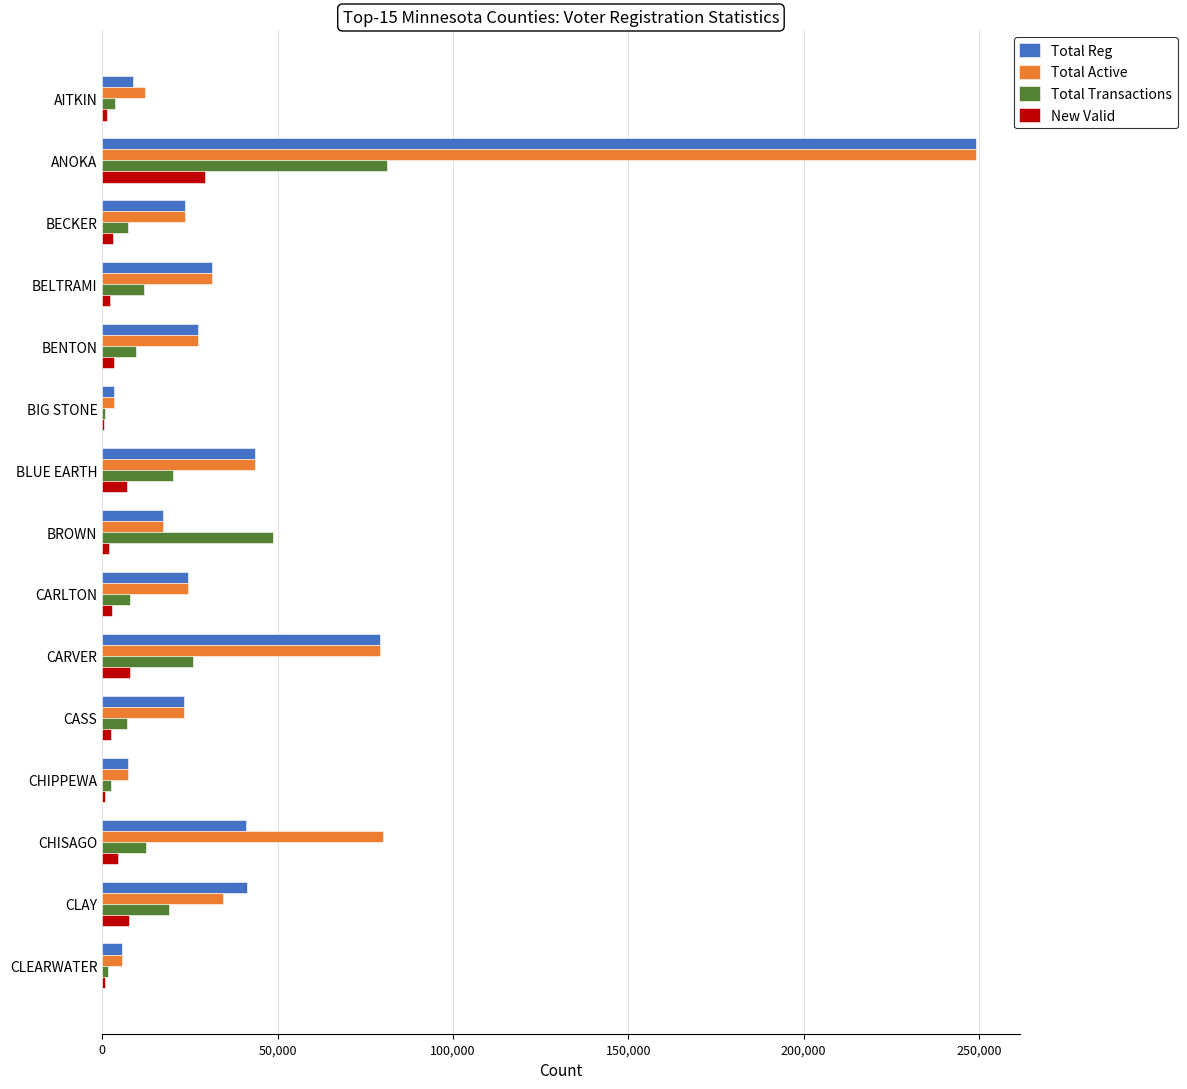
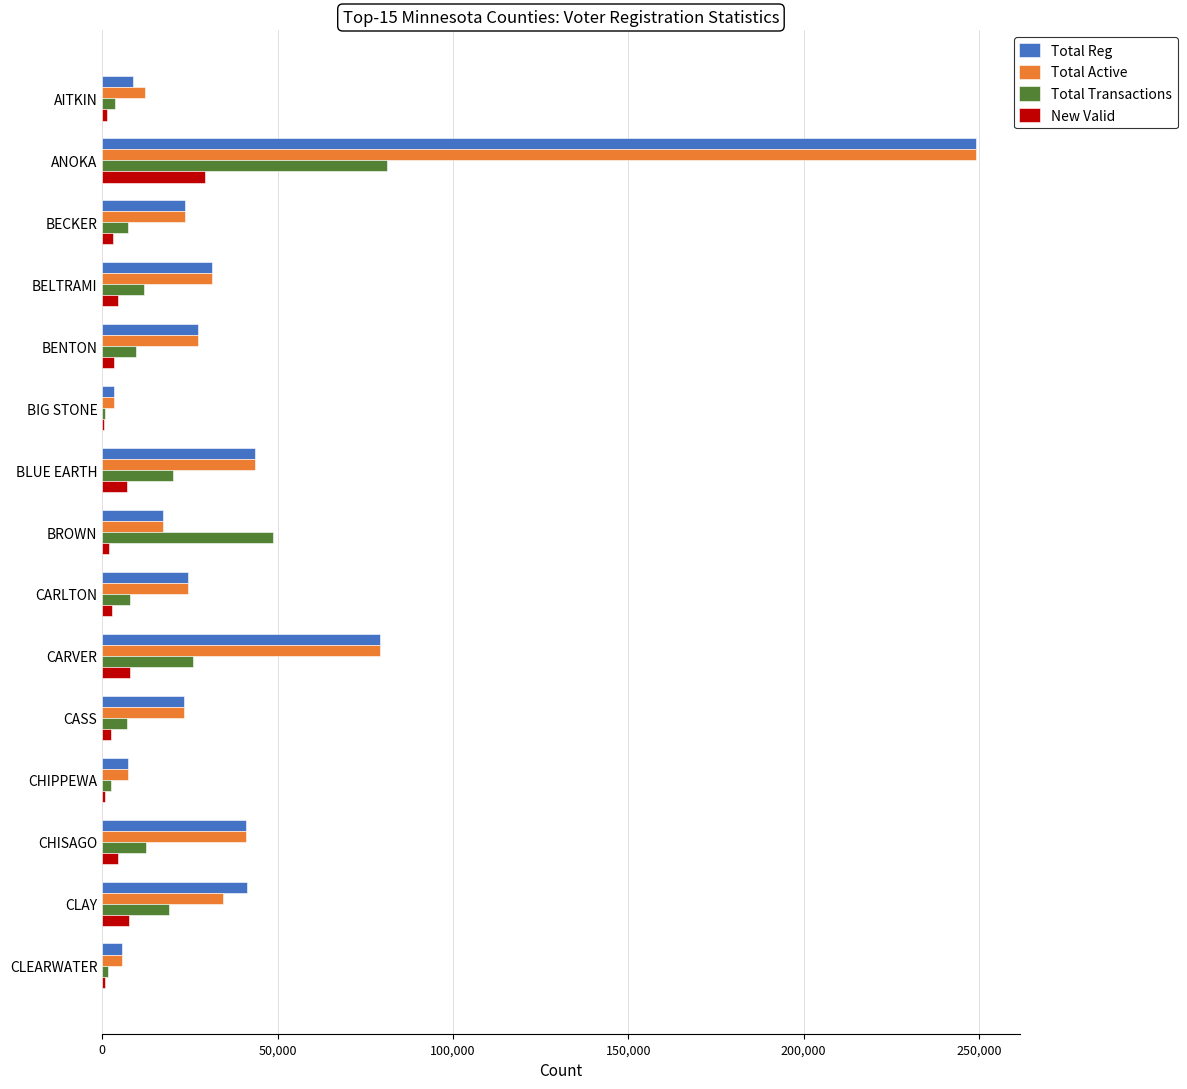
  {
    "Total Reg": {
      "AITKIN": "9,000",
      "ANOKA": "249,000",
      "BECKER": "24,000",
      "BELTRAMI": "31,000",
      "BENTON": "27,000",
      "BIG STONE": "3,000",
      "BLUE EARTH": "43,000",
      "BROWN": "17,000",
      "CARLTON": "24,000",
      "CARVER": "79,000",
      "CASS": "23,000",
      "CHIPPEWA": "7,000",
      "CHISAGO": "41,000",
      "CLAY": "41,000",
      "CLEARWATER": "6,000"
    },
    "Total Active": {
      "AITKIN": "12,000",
      "ANOKA": "249,000",
      "BECKER": "24,000",
      "BELTRAMI": "31,000",
      "BENTON": "27,000",
      "BIG STONE": "3,000",
      "BLUE EARTH": "43,000",
      "BROWN": "17,000",
      "CARLTON": "24,000",
      "CARVER": "79,000",
      "CASS": "23,000",
      "CHIPPEWA": "7,000",
-     "CHISAGO": "80,000",
+     "CHISAGO": "41,000",
      "CLAY": "34,000",
      "CLEARWATER": "6,000"
    },
    "Total Transactions": {
      "AITKIN": "4,000",
      "ANOKA": "81,000",
      "BECKER": "7,000",
      "BELTRAMI": "12,000",
      "BENTON": "10,000",
      "BIG STONE": "1,000",
      "BLUE EARTH": "20,000",
      "BROWN": "49,000",
      "CARLTON": "8,000",
      "CARVER": "26,000",
      "CASS": "7,000",
      "CHIPPEWA": "2,000",
      "CHISAGO": "12,000",
      "CLAY": "19,000",
      "CLEARWATER": "2,000"
    },
    "New Valid": {
      "AITKIN": "1,000",
      "ANOKA": "29,000",
      "BECKER": "3,000",
-     "BELTRAMI": "2,000",
+     "BELTRAMI": "4,000",
      "BENTON": "3,000",
      "BLUE EARTH": "7,000",
      "BROWN": "2,000",
      "CARLTON": "3,000",
      "CARVER": "8,000",
      "CASS": "2,000",
      "CHIPPEWA": "1,000",
      "CHISAGO": "4,000",
      "CLAY": "8,000",
      "CLEARWATER": "1,000"
    }
  }
